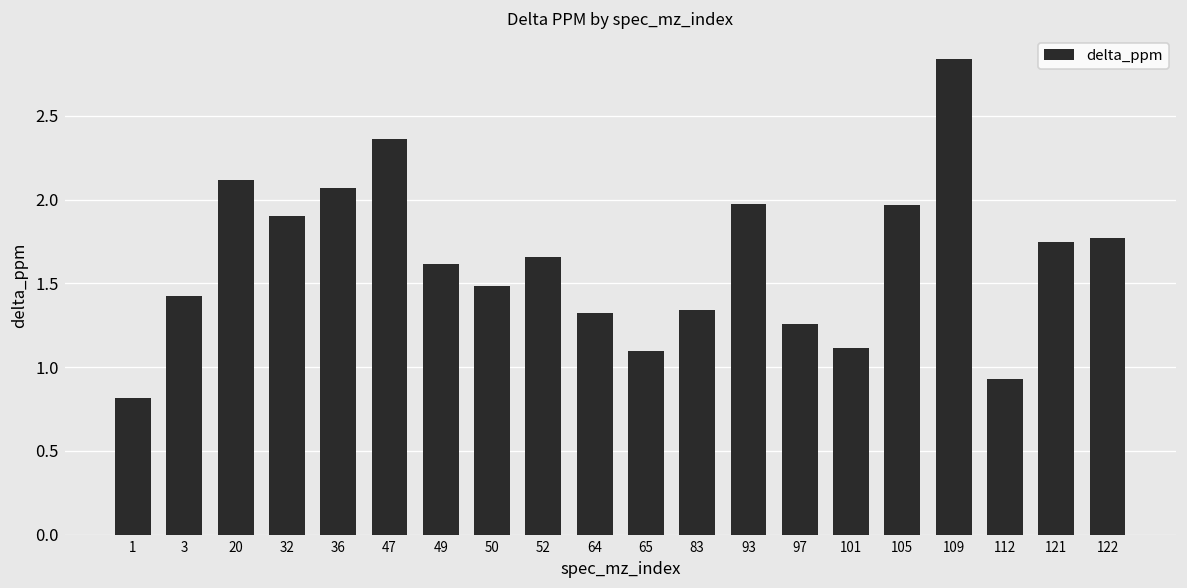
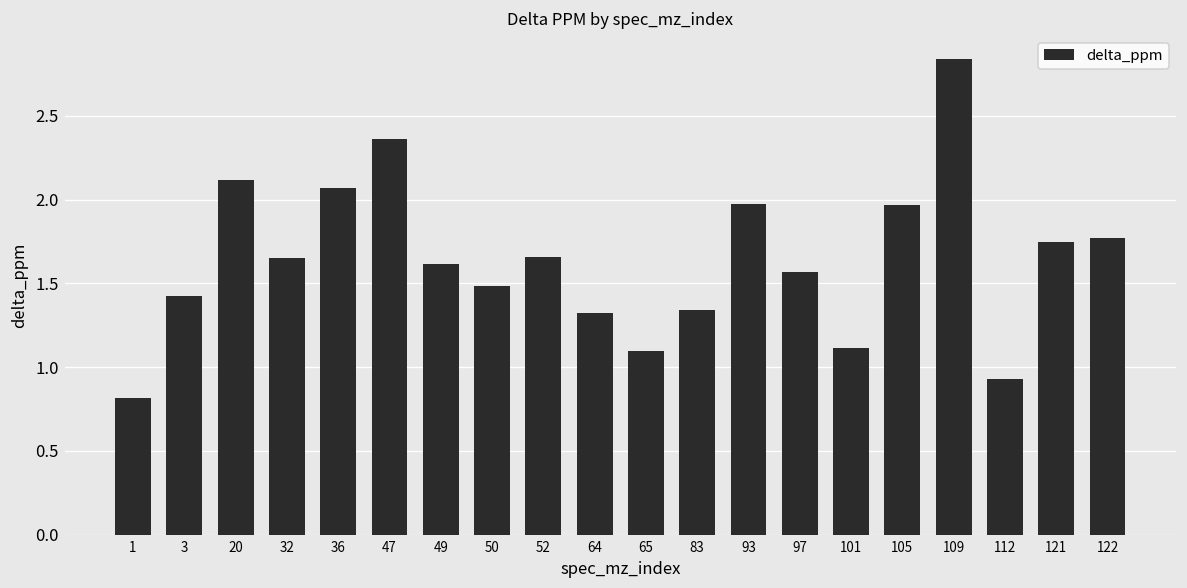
  {
    "1": 0.82,
    "3": 1.43,
    "20": 2.12,
-   "32": 1.90,
+   "32": 1.65,
    "36": 2.07,
    "47": 2.36,
    "49": 1.62,
    "50": 1.49,
    "52": 1.66,
    "64": 1.32,
    "65": 1.10,
    "83": 1.34,
    "93": 1.97,
-   "97": 1.26,
+   "97": 1.57,
    "101": 1.11,
    "105": 1.97,
    "109": 2.84,
    "112": 0.93,
    "121": 1.75,
    "122": 1.77
  }
